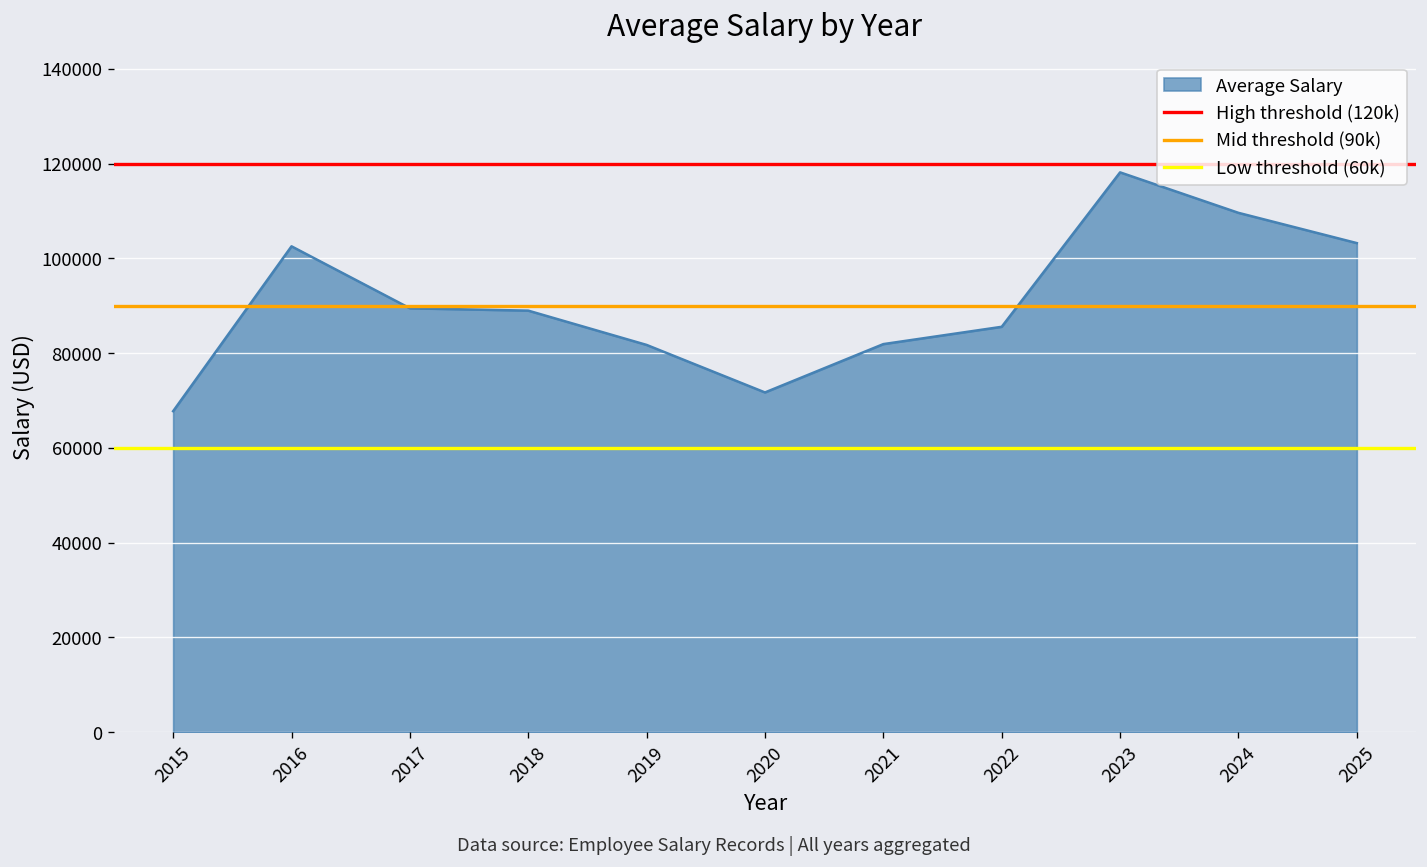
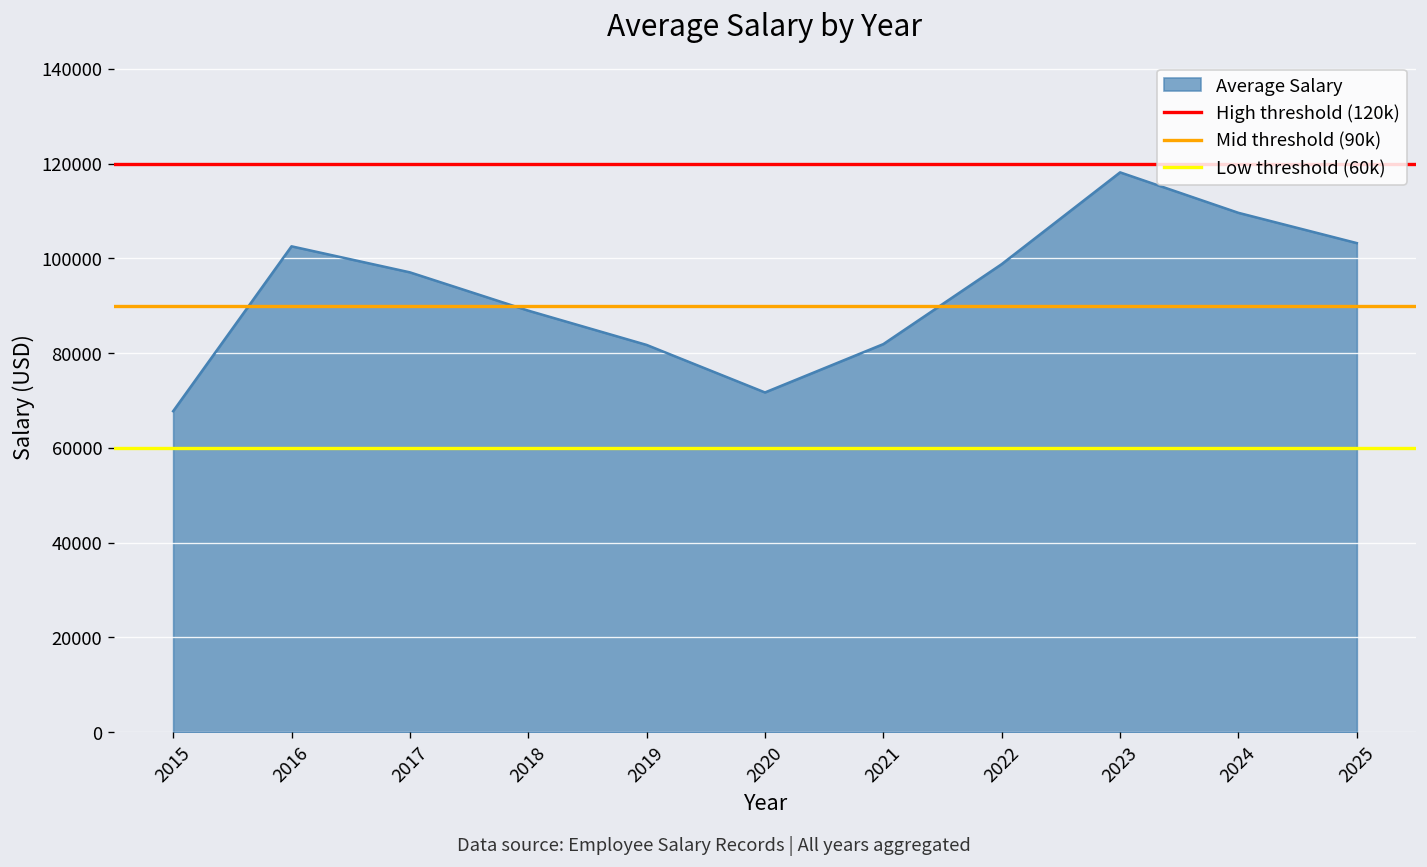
  {
    "2015": 68000,
    "2016": 103000,
-   "2017": 89000,
+   "2017": 97000,
    "2018": 89000,
    "2019": 82000,
    "2020": 72000,
    "2021": 82000,
-   "2022": 86000,
+   "2022": 99000,
    "2023": 118000,
    "2024": 110000,
    "2025": 103000
  }
